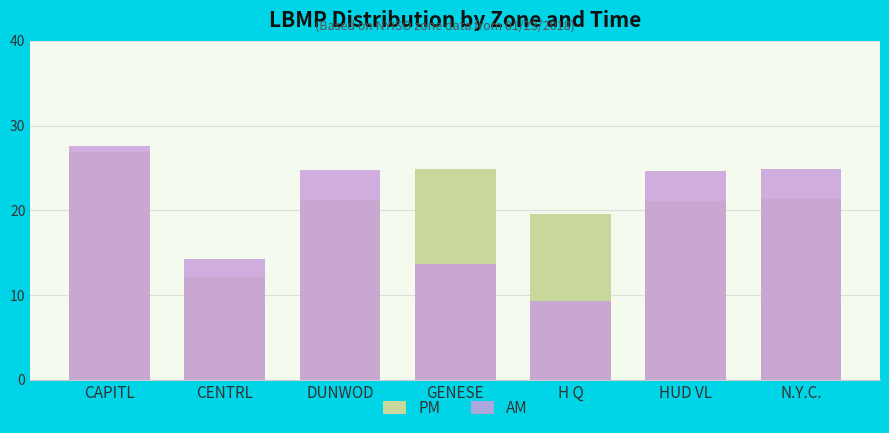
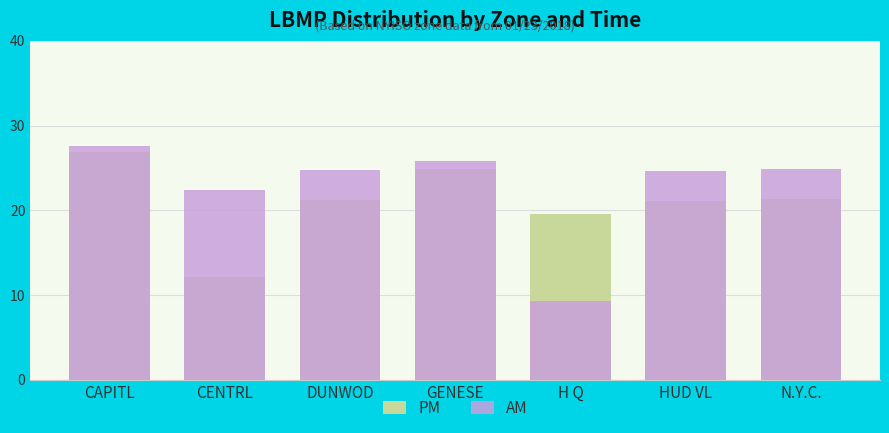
  {
    "PM": {
      "H Q": 20
    },
    "AM": {
      "CAPITL": 28,
-     "CENTRL": 14,
+     "CENTRL": 22,
      "DUNWOD": 25,
-     "GENESE": 14,
+     "GENESE": 26,
      "HUD VL": 25,
      "N.Y.C.": 25
    }
  }
